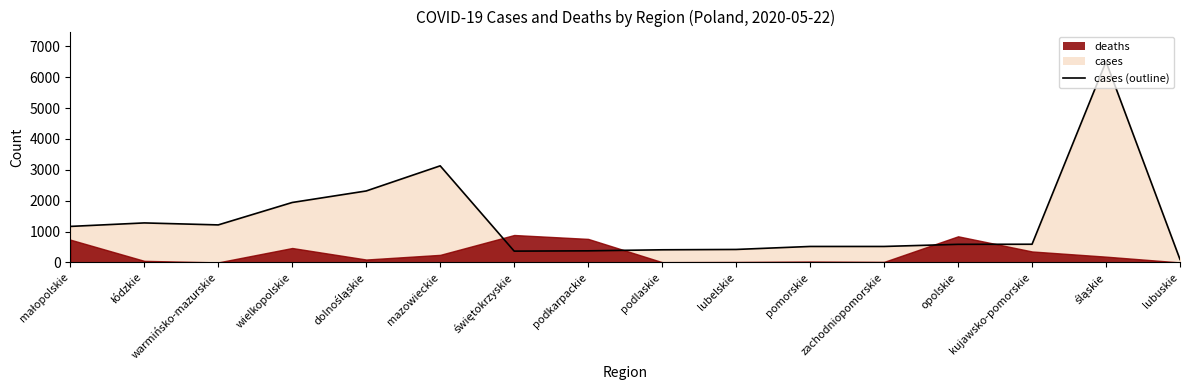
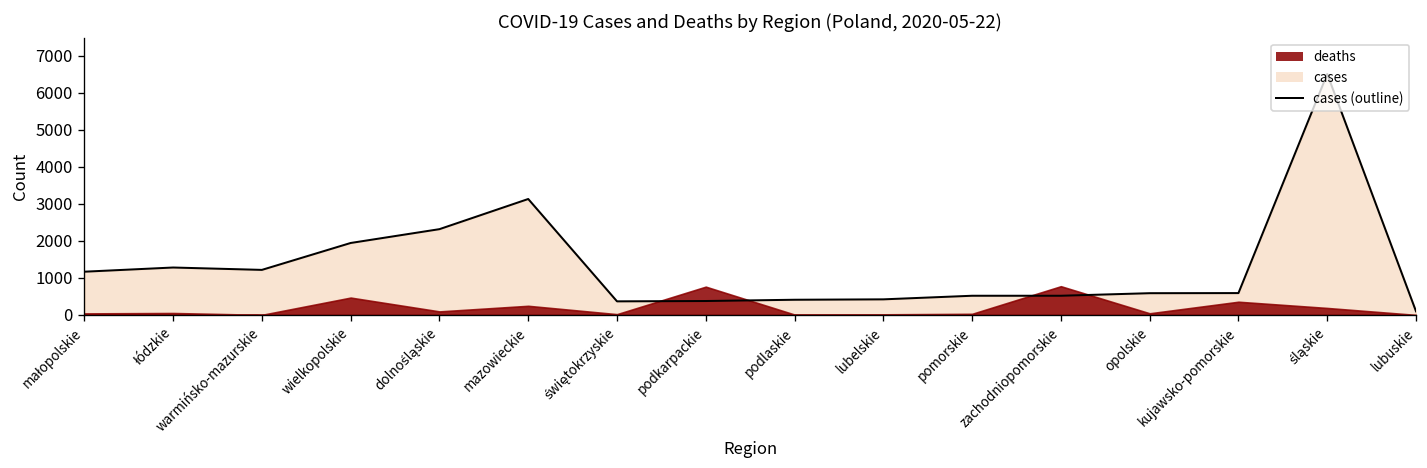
  {
    "cases": {
      "małopolskie": 1200,
      "łódzkie": 1300,
      "warmińsko-mazurskie": 1200,
      "wielkopolskie": 1900,
      "dolnośląskie": 2300,
      "mazowieckie": 3100,
      "świętokrzyskie": 400,
      "podkarpackie": 400,
      "podlaskie": 400,
      "lubelskie": 400,
      "pomorskie": 500,
      "zachodniopomorskie": 500,
      "opolskie": 600,
      "kujawsko-pomorskie": 600,
      "lubuskie": 100
    },
    "deaths": {
-     "małopolskie": 700,
+     "małopolskie": 0,
      "wielkopolskie": 500,
      "dolnośląskie": 100,
      "mazowieckie": 200,
-     "świętokrzyskie": 900,
+     "świętokrzyskie": 0,
      "podkarpackie": 800,
-     "zachodniopomorskie": 0,
-     "opolskie": 800,
+     "zachodniopomorskie": 800,
+     "opolskie": 0,
      "kujawsko-pomorskie": 400,
      "śląskie": 200,
      "lubuskie": 0
    }
  }
